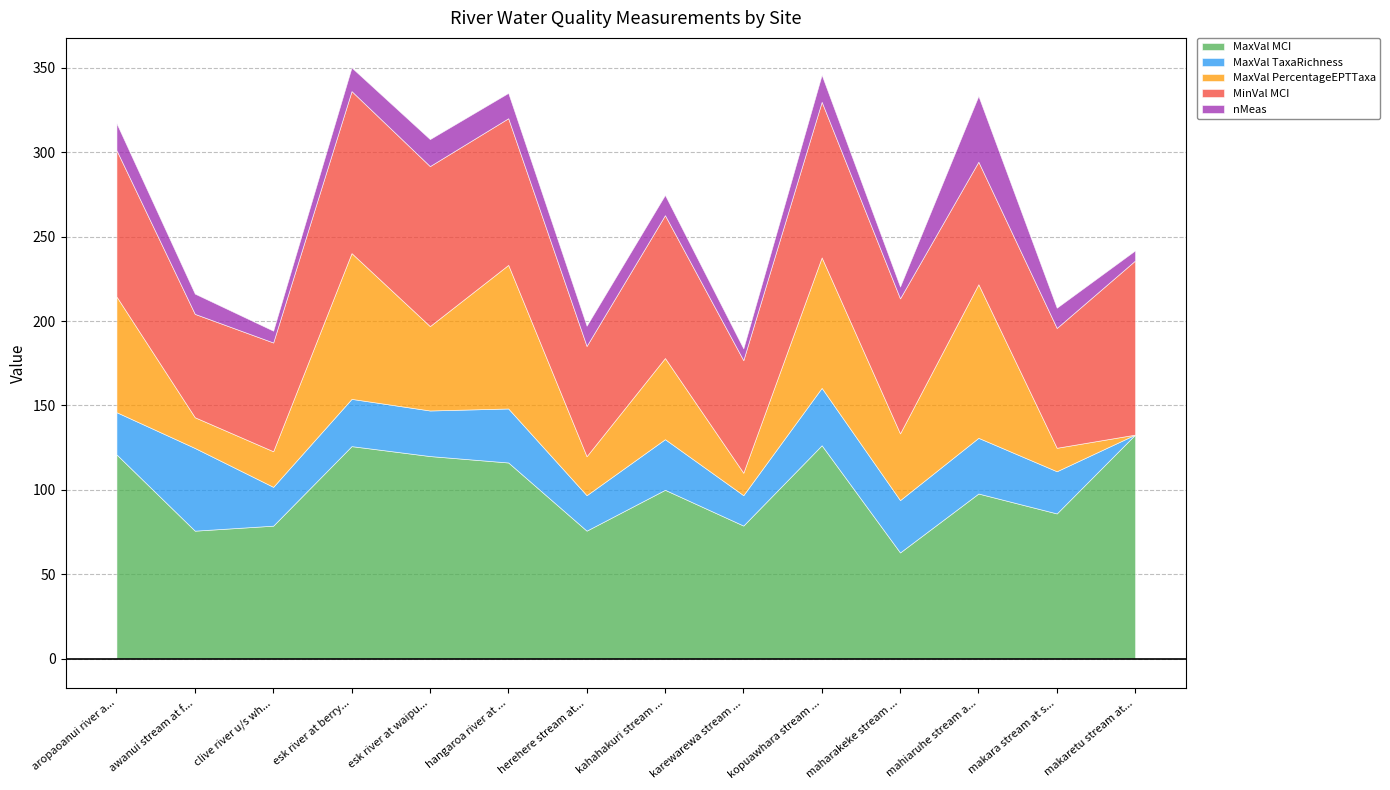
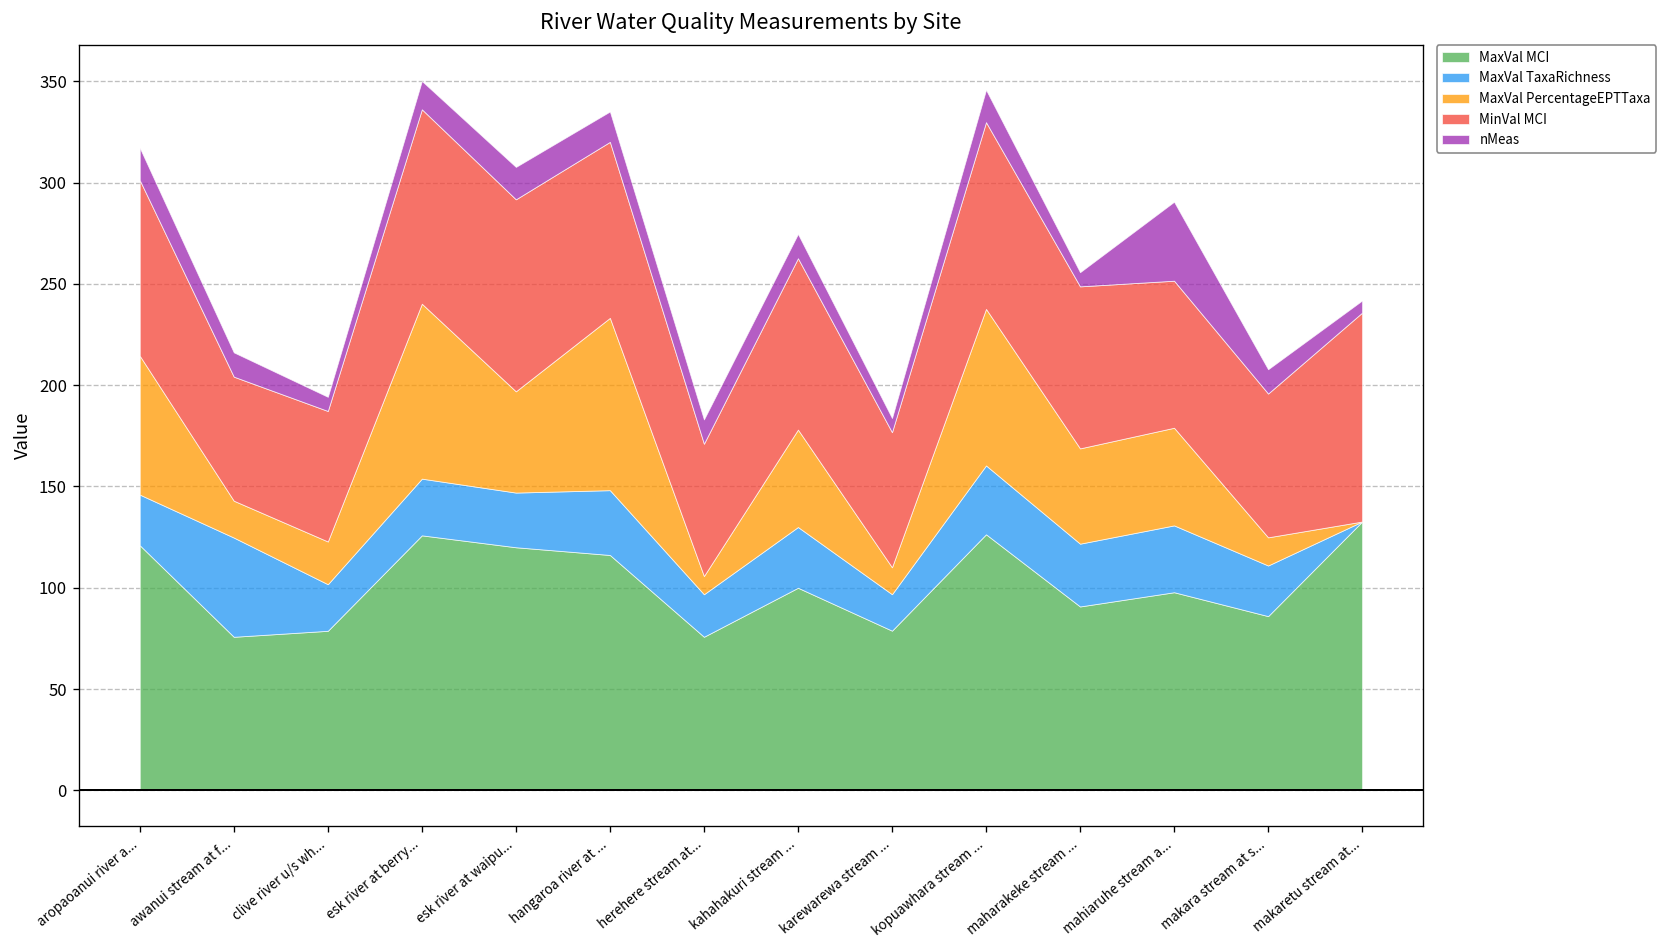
  {
    "MaxVal MCI": {
      "aropaoanui river a...": 121,
      "awanui stream at f...": 76,
      "clive river u/s wh...": 79,
      "esk river at berry...": 126,
      "esk river at waipu...": 120,
      "hangaroa river at ...": 116,
      "herehere stream at...": 76,
      "kahahakuri stream ...": 100,
      "karewarewa stream ...": 79,
      "kopuawhara stream ...": 126,
-     "maharakeke stream ...": 63,
+     "maharakeke stream ...": 91,
      "mahiaruhe stream a...": 98,
      "makara stream at s...": 86
    },
    "MaxVal TaxaRichness": {
      "aropaoanui river a...": 25,
      "awanui stream at f...": 49,
      "clive river u/s wh...": 23,
      "esk river at berry...": 28,
      "esk river at waipu...": 27,
      "hangaroa river at ...": 32,
      "herehere stream at...": 21,
      "kahahakuri stream ...": 30,
      "karewarewa stream ...": 18,
      "kopuawhara stream ...": 34,
      "maharakeke stream ...": 31,
      "mahiaruhe stream a...": 33,
      "makara stream at s...": 25
    },
    "MaxVal PercentageEPTTaxa": {
      "aropaoanui river a...": 69,
      "awanui stream at f...": 18,
      "clive river u/s wh...": 21,
      "esk river at berry...": 86,
      "esk river at waipu...": 50,
      "hangaroa river at ...": 85,
-     "herehere stream at...": 23,
+     "herehere stream at...": 9,
      "kahahakuri stream ...": 48,
      "karewarewa stream ...": 13,
      "kopuawhara stream ...": 77,
-     "maharakeke stream ...": 40,
-     "mahiaruhe stream a...": 91,
+     "maharakeke stream ...": 47,
+     "mahiaruhe stream a...": 48,
      "makara stream at s...": 14
    },
    "MinVal MCI": {
      "aropaoanui river a...": 87,
      "awanui stream at f...": 61,
      "clive river u/s wh...": 64,
      "esk river at berry...": 96,
      "esk river at waipu...": 95,
      "hangaroa river at ...": 87,
      "herehere stream at...": 65,
      "kahahakuri stream ...": 85,
      "karewarewa stream ...": 67,
      "kopuawhara stream ...": 92,
      "maharakeke stream ...": 80,
      "mahiaruhe stream a...": 73,
      "makara stream at s...": 71,
      "makaretu stream at...": 103
    },
    "nMeas": {
      "aropaoanui river a...": 16,
      "awanui stream at f...": 12,
      "clive river u/s wh...": 7,
      "esk river at berry...": 14,
      "esk river at waipu...": 16,
      "hangaroa river at ...": 15,
      "herehere stream at...": 12,
      "kahahakuri stream ...": 12,
      "karewarewa stream ...": 7,
      "kopuawhara stream ...": 16,
      "maharakeke stream ...": 7,
      "mahiaruhe stream a...": 39,
      "makara stream at s...": 12,
      "makaretu stream at...": 6
    }
  }
